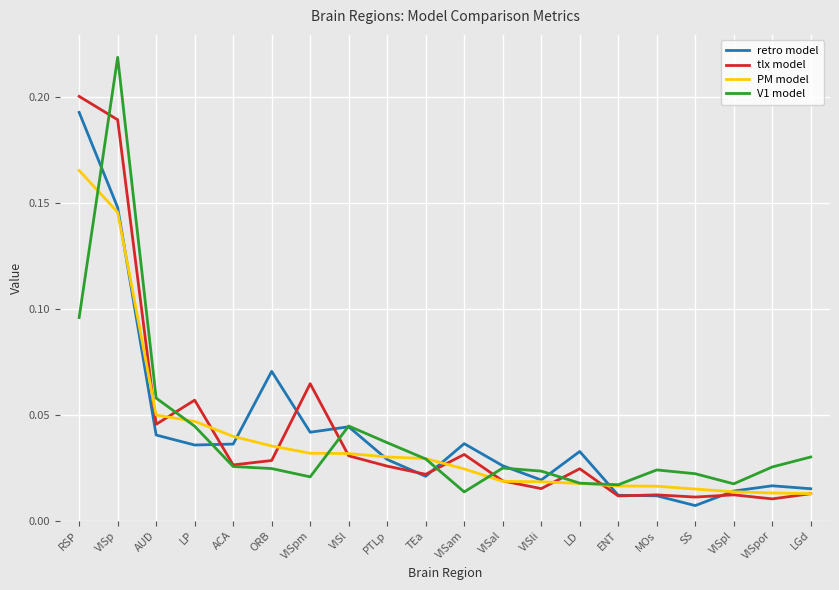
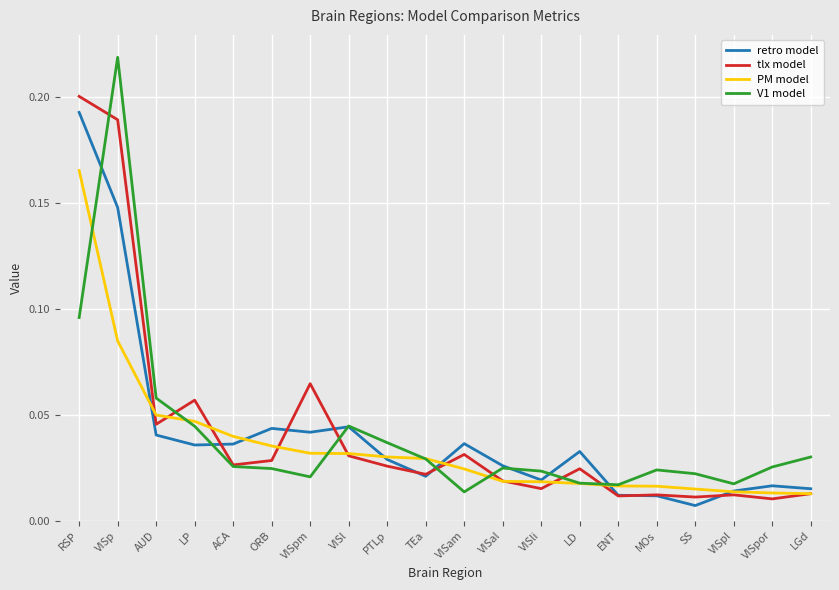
  {
    "retro model": {
      "RSP": 0.193,
      "VISp": 0.148,
      "AUD": 0.040,
      "LP": 0.036,
      "ACA": 0.036,
-     "ORB": 0.070,
+     "ORB": 0.044,
      "VISpm": 0.042,
      "VISam": 0.036,
      "LD": 0.033,
      "SS": 0.007,
      "VISpor": 0.016,
      "LGd": 0.015
    },
    "tlx model": {
      "RSP": 0.200,
      "VISp": 0.189,
      "AUD": 0.045,
      "LP": 0.057,
      "ORB": 0.028,
      "VISpm": 0.065,
      "PTLp": 0.026,
      "VISam": 0.031,
      "VISli": 0.015,
      "LD": 0.024,
      "SS": 0.011,
      "VISpl": 0.012,
      "VISpor": 0.010
    },
    "PM model": {
      "RSP": 0.165,
-     "VISp": 0.146,
+     "VISp": 0.085,
      "AUD": 0.050,
      "LP": 0.047,
      "ACA": 0.040,
      "ORB": 0.035,
      "VISpm": 0.032,
      "VISam": 0.024,
      "MOs": 0.016,
      "SS": 0.015,
      "VISpor": 0.013
    },
    "V1 model": {
      "RSP": 0.096,
      "VISp": 0.219,
      "AUD": 0.058,
      "LP": 0.045,
      "ORB": 0.025,
      "VISpm": 0.021,
      "PTLp": 0.037,
      "VISam": 0.014,
      "VISli": 0.023,
      "MOs": 0.024,
      "SS": 0.022,
      "VISpl": 0.017,
      "VISpor": 0.025,
      "LGd": 0.030
    }
  }
